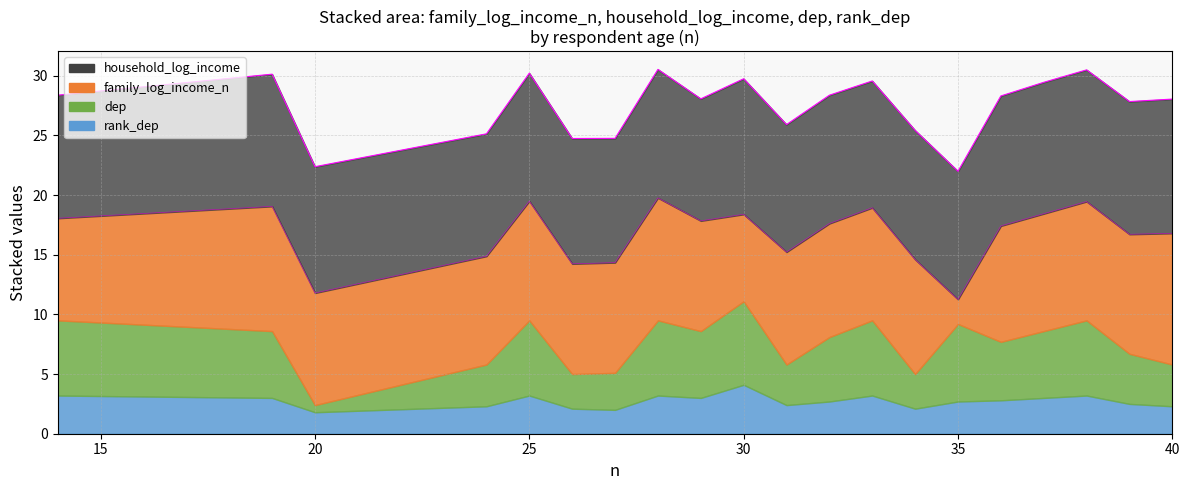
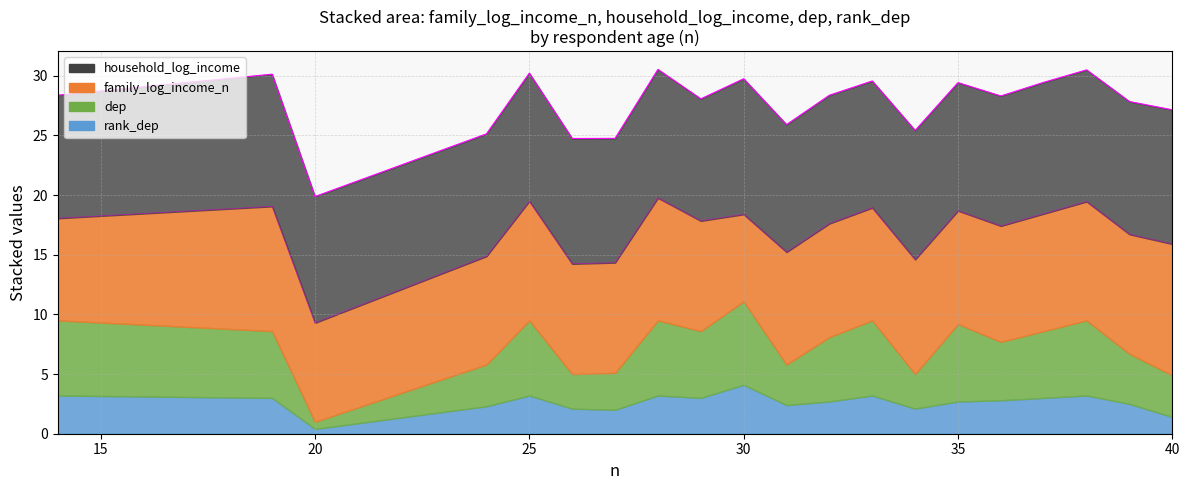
  {
    "rank_dep": {
-     "20": 1.8,
+     "20": 0.4,
      "25": 3.2,
      "30": 4.1,
      "35": 2.7,
-     "40": 2.3
+     "40": 1.4
    },
    "dep": {
      "20": 0.6,
      "25": 6.3,
      "30": 7.0,
      "35": 6.5,
      "40": 3.5
    },
    "family_log_income_n": {
-     "20": 9.4,
+     "20": 8.3,
      "25": 10.0,
      "30": 7.3,
-     "35": 2.1,
+     "35": 9.5,
      "40": 11.0
    },
    "household_log_income": {
      "20": 10.6,
      "25": 10.7,
      "30": 11.4,
      "35": 10.7,
      "40": 11.2
    }
  }
